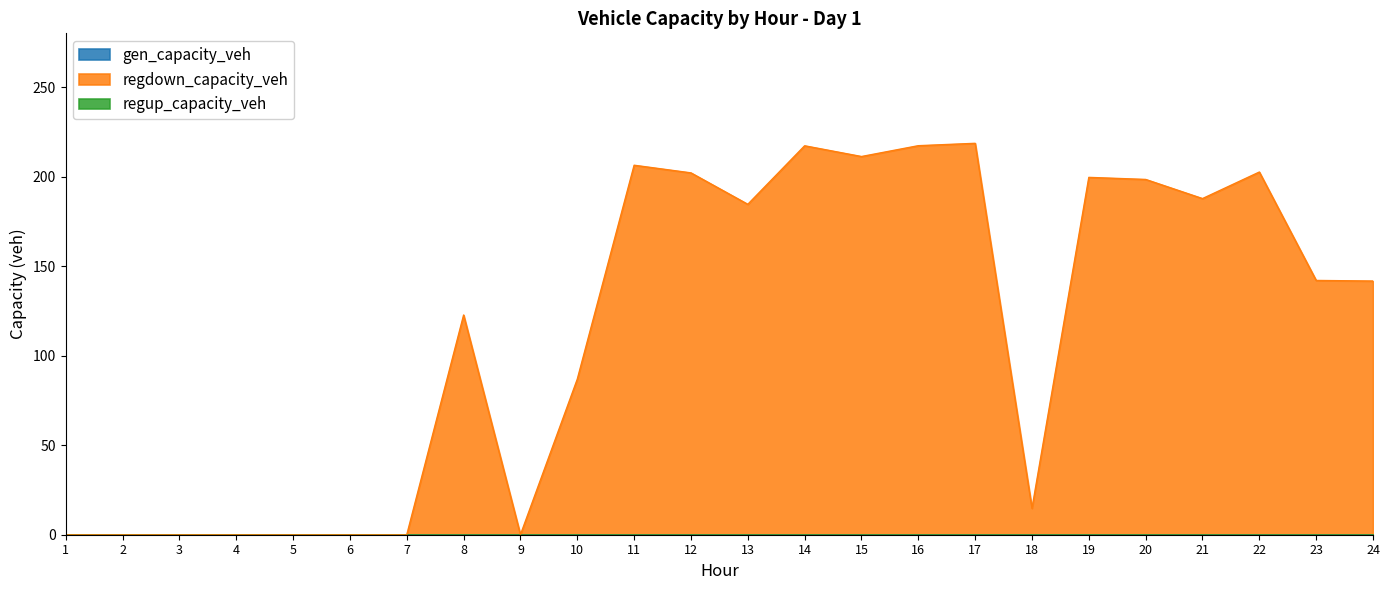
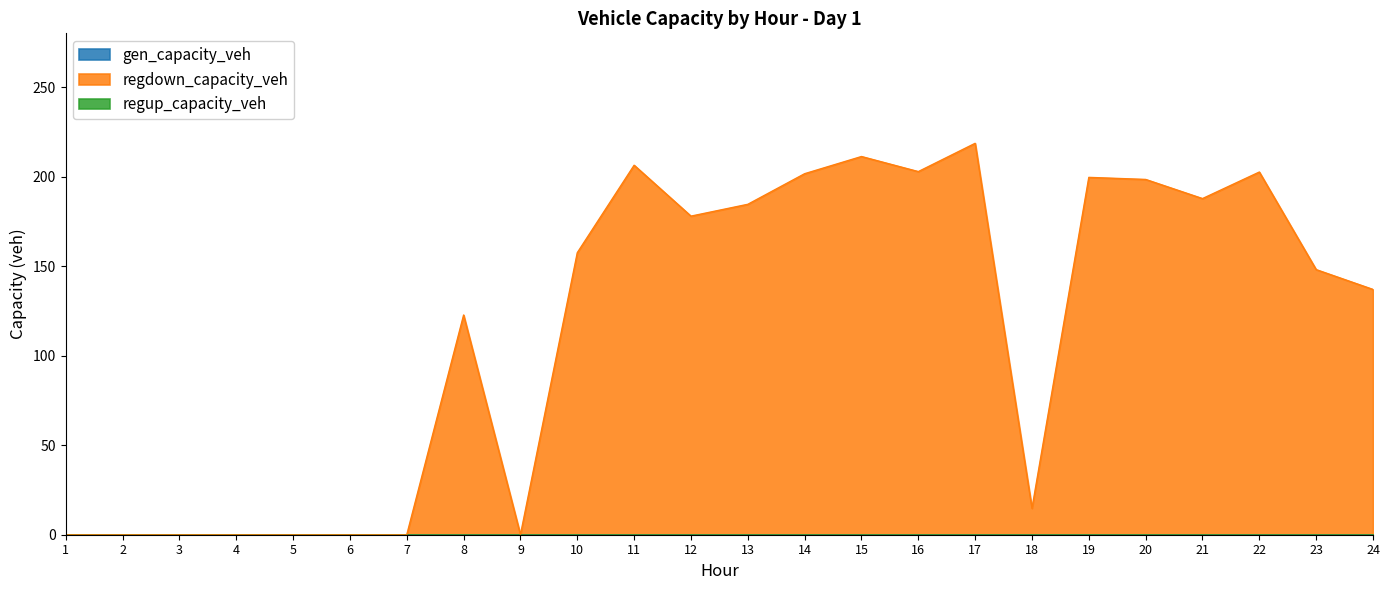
  {
    "regup_capacity_veh": {
      "8": 0,
      "10": 0,
      "11": 0,
      "12": 0,
      "13": 0,
      "14": 0,
      "15": 0,
      "16": 0,
      "17": 0,
      "18": 0,
      "19": 0,
      "20": 0,
      "21": 0,
      "22": 0,
      "23": 0,
      "24": 0
    },
    "regdown_capacity_veh": {
      "8": 123,
-     "10": 87,
+     "10": 157,
      "11": 206,
-     "12": 202,
+     "12": 178,
      "13": 185,
-     "14": 217,
+     "14": 202,
      "15": 211,
-     "16": 217,
+     "16": 203,
      "17": 219,
      "18": 15,
      "19": 200,
      "20": 198,
      "21": 188,
      "22": 203,
-     "23": 142,
-     "24": 142
+     "23": 148,
+     "24": 137
    }
  }
